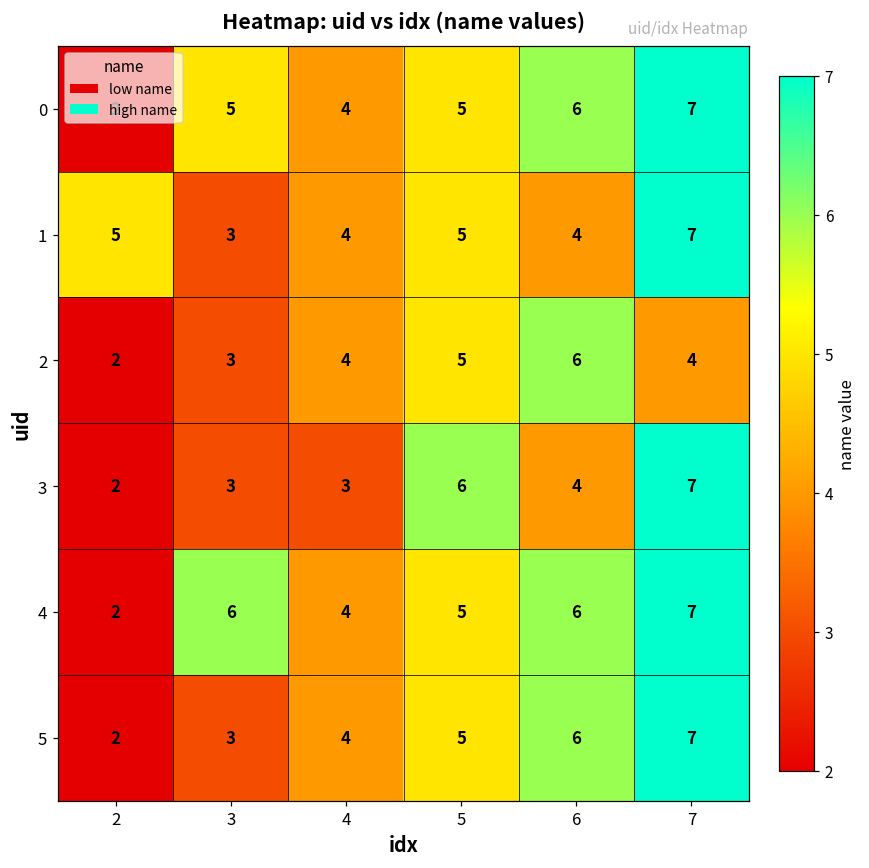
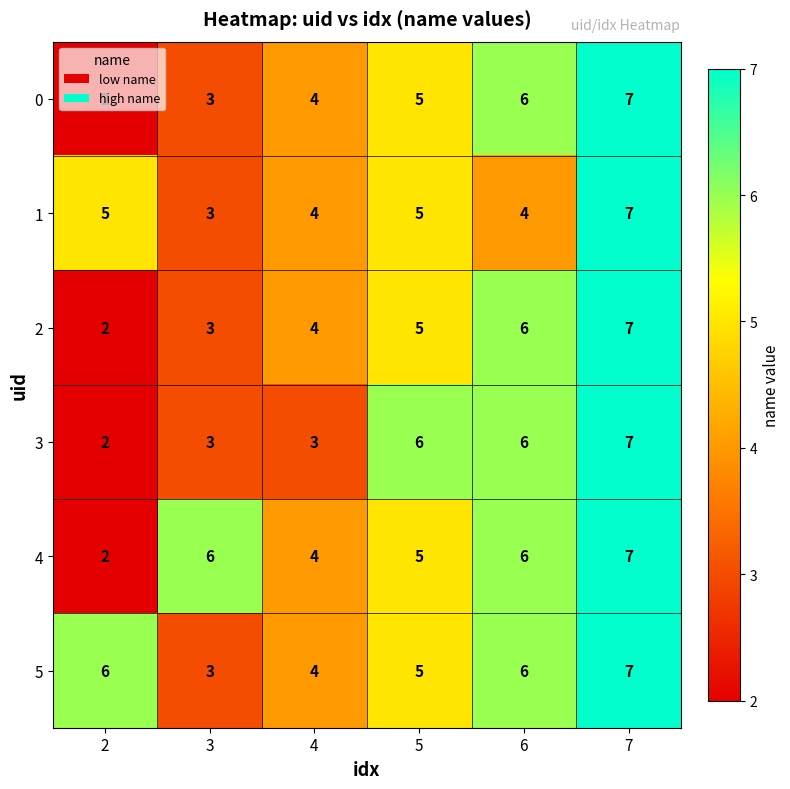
  {
    "0": {
-     "3": 5,
+     "3": 3,
      "4": 4,
      "5": 5,
      "6": 6,
      "7": 7
    },
    "1": {
      "2": 5,
      "3": 3,
      "4": 4,
      "5": 5,
      "6": 4,
      "7": 7
    },
    "2": {
      "2": 2,
      "3": 3,
      "4": 4,
      "5": 5,
      "6": 6,
-     "7": 4
+     "7": 7
    },
    "3": {
      "2": 2,
      "3": 3,
      "4": 3,
      "5": 6,
-     "6": 4,
+     "6": 6,
      "7": 7
    },
    "4": {
      "2": 2,
      "3": 6,
      "4": 4,
      "5": 5,
      "6": 6,
      "7": 7
    },
    "5": {
-     "2": 2,
+     "2": 6,
      "3": 3,
      "4": 4,
      "5": 5,
      "6": 6,
      "7": 7
    }
  }
